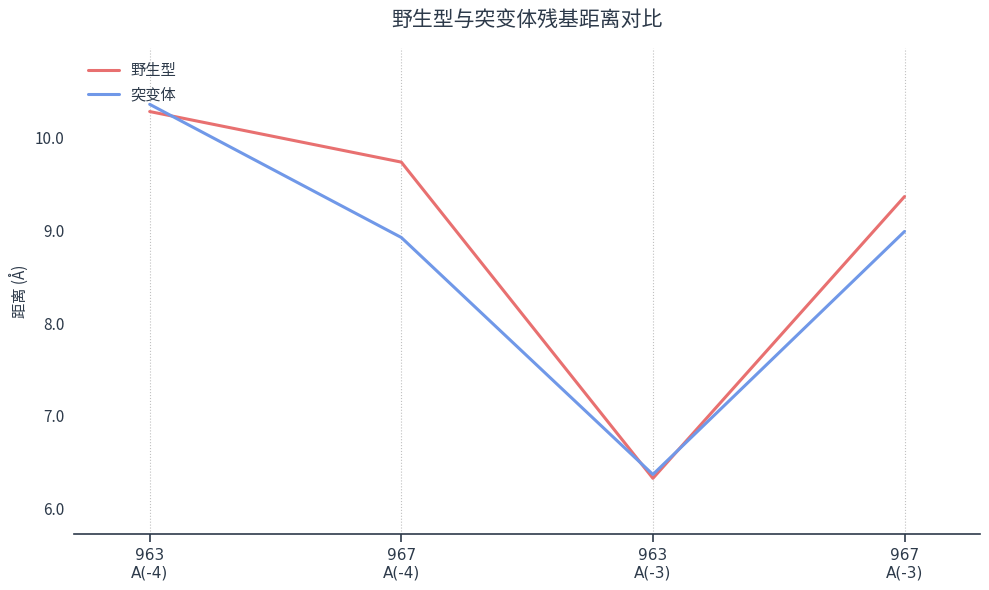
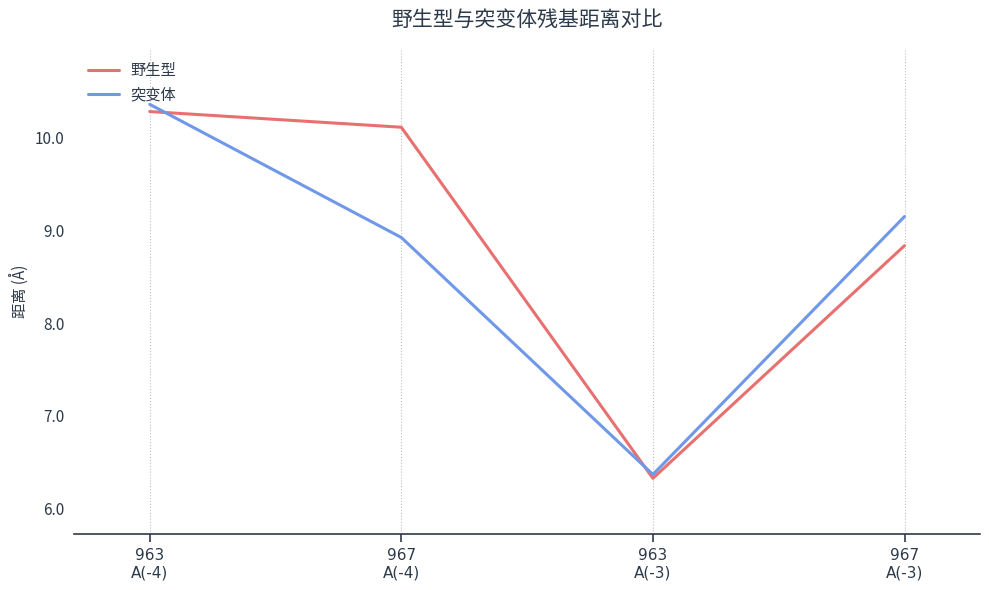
  {
    "野生型": {
      "963 A(-4)": 10.3,
-     "967 A(-4)": 9.7,
+     "967 A(-4)": 10.1,
      "963 A(-3)": 6.3,
-     "967 A(-3)": 9.4
+     "967 A(-3)": 8.8
    },
    "突变体": {
      "963 A(-4)": 10.4,
      "967 A(-4)": 8.9,
      "963 A(-3)": 6.4,
-     "967 A(-3)": 9.0
+     "967 A(-3)": 9.1
    }
  }
